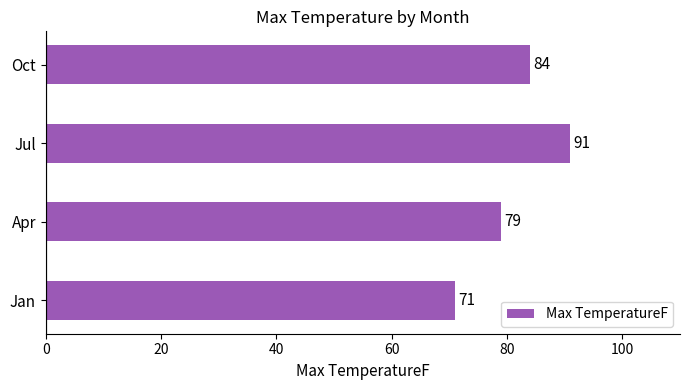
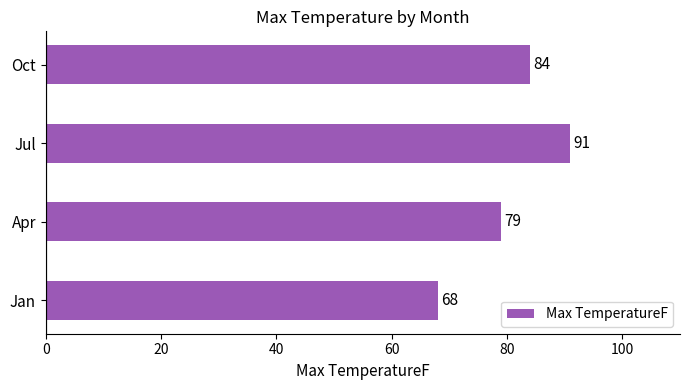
  {
    "Oct": 84,
    "Jul": 91,
    "Apr": 79,
-   "Jan": 71
+   "Jan": 68
  }
